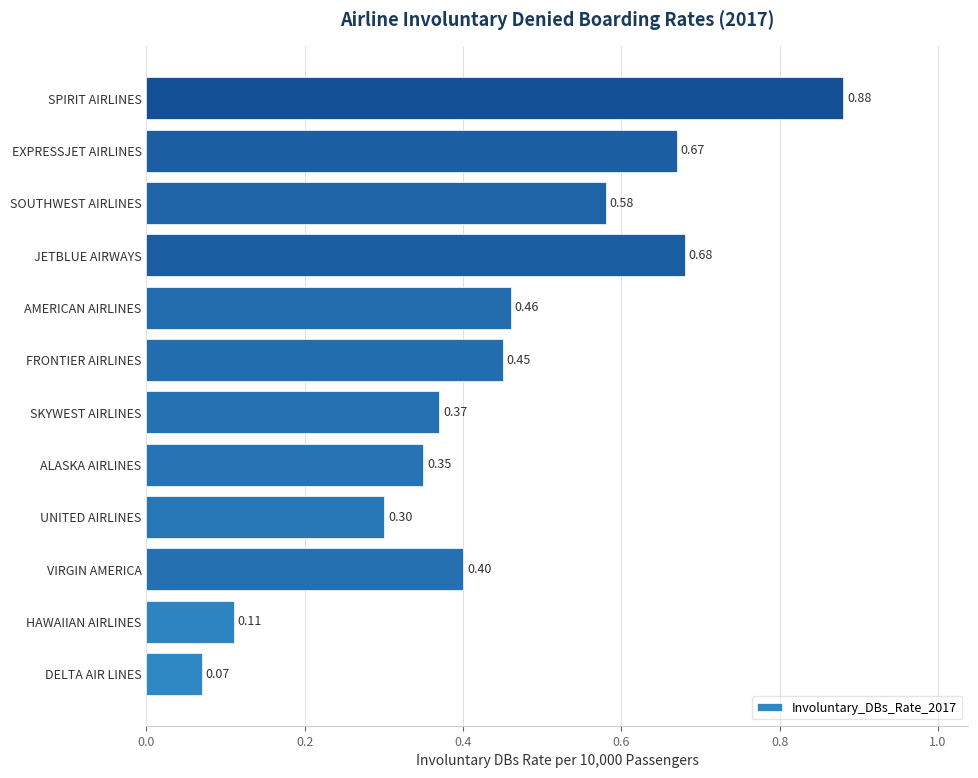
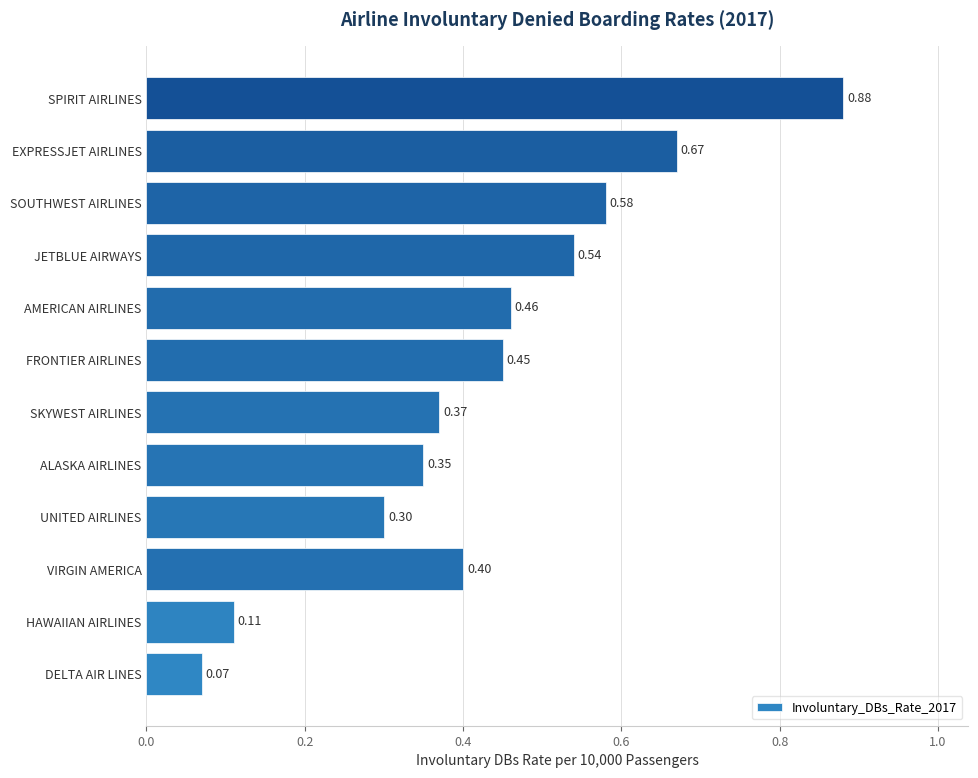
  {
    "SPIRIT AIRLINES": 0.88,
    "EXPRESSJET AIRLINES": 0.67,
    "SOUTHWEST AIRLINES": 0.58,
-   "JETBLUE AIRWAYS": 0.68,
+   "JETBLUE AIRWAYS": 0.54,
    "AMERICAN AIRLINES": 0.46,
    "FRONTIER AIRLINES": 0.45,
    "SKYWEST AIRLINES": 0.37,
    "ALASKA AIRLINES": 0.35,
    "UNITED AIRLINES": 0.30,
    "VIRGIN AMERICA": 0.40,
    "HAWAIIAN AIRLINES": 0.11,
    "DELTA AIR LINES": 0.07
  }
